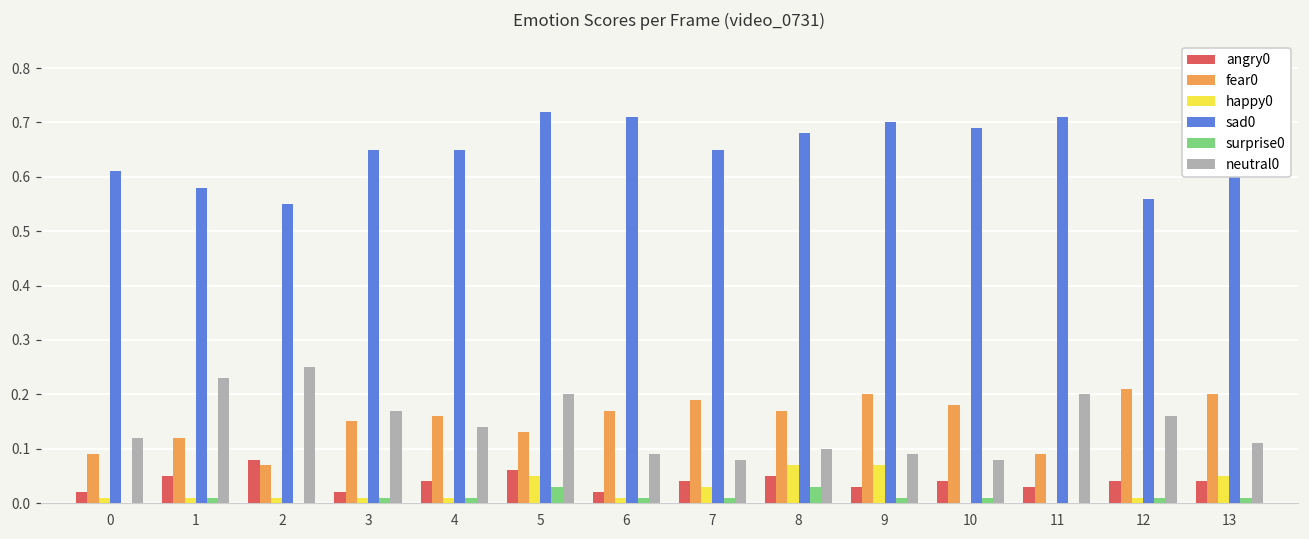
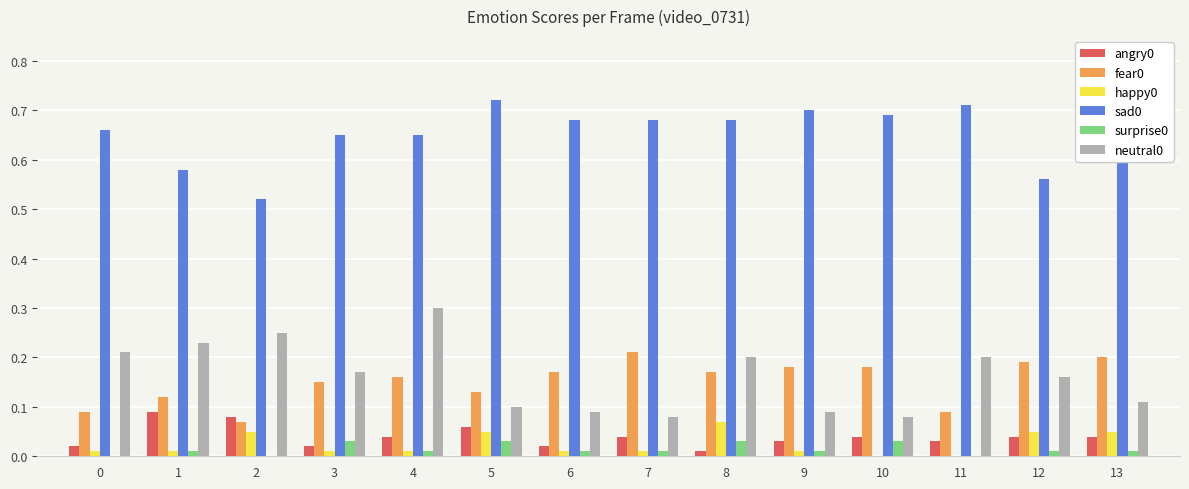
  {
    "angry0": {
      "0": 0.02,
-     "1": 0.05,
+     "1": 0.09,
      "2": 0.08,
      "3": 0.02,
      "4": 0.04,
      "5": 0.06,
      "6": 0.02,
      "7": 0.04,
-     "8": 0.05,
+     "8": 0.01,
      "9": 0.03,
      "10": 0.04,
      "11": 0.03,
      "12": 0.04,
      "13": 0.04
    },
    "fear0": {
      "0": 0.09,
      "1": 0.12,
      "2": 0.07,
      "3": 0.15,
      "4": 0.16,
      "5": 0.13,
      "6": 0.17,
-     "7": 0.19,
+     "7": 0.21,
      "8": 0.17,
-     "9": 0.20,
+     "9": 0.18,
      "10": 0.18,
      "11": 0.09,
-     "12": 0.21,
+     "12": 0.19,
      "13": 0.20
    },
    "happy0": {
      "0": 0.01,
      "1": 0.01,
-     "2": 0.01,
+     "2": 0.05,
      "3": 0.01,
      "4": 0.01,
      "5": 0.05,
      "6": 0.01,
-     "7": 0.03,
+     "7": 0.01,
      "8": 0.07,
-     "9": 0.07,
+     "9": 0.01,
      "10": 0.00,
      "11": 0.00,
-     "12": 0.01,
+     "12": 0.05,
      "13": 0.05
    },
    "sad0": {
-     "0": 0.61,
+     "0": 0.66,
      "1": 0.58,
-     "2": 0.55,
+     "2": 0.52,
      "3": 0.65,
      "4": 0.65,
      "5": 0.72,
-     "6": 0.71,
-     "7": 0.65,
+     "6": 0.68,
+     "7": 0.68,
      "8": 0.68,
      "9": 0.70,
      "10": 0.69,
      "11": 0.71,
      "12": 0.56
    },
    "surprise0": {
      "0": 0.00,
      "1": 0.01,
      "2": 0.00,
-     "3": 0.01,
+     "3": 0.03,
      "4": 0.01,
      "5": 0.03,
      "6": 0.01,
      "7": 0.01,
      "8": 0.03,
      "9": 0.01,
-     "10": 0.01,
+     "10": 0.03,
      "11": 0.00,
      "12": 0.01,
      "13": 0.01
    },
    "neutral0": {
-     "0": 0.12,
+     "0": 0.21,
      "1": 0.23,
      "2": 0.25,
      "3": 0.17,
-     "4": 0.14,
-     "5": 0.2,
+     "4": 0.30,
+     "5": 0.1,
      "6": 0.09,
      "7": 0.08,
-     "8": 0.1,
+     "8": 0.2,
      "9": 0.09,
      "10": 0.08,
      "11": 0.20,
      "12": 0.16,
      "13": 0.11
    }
  }
